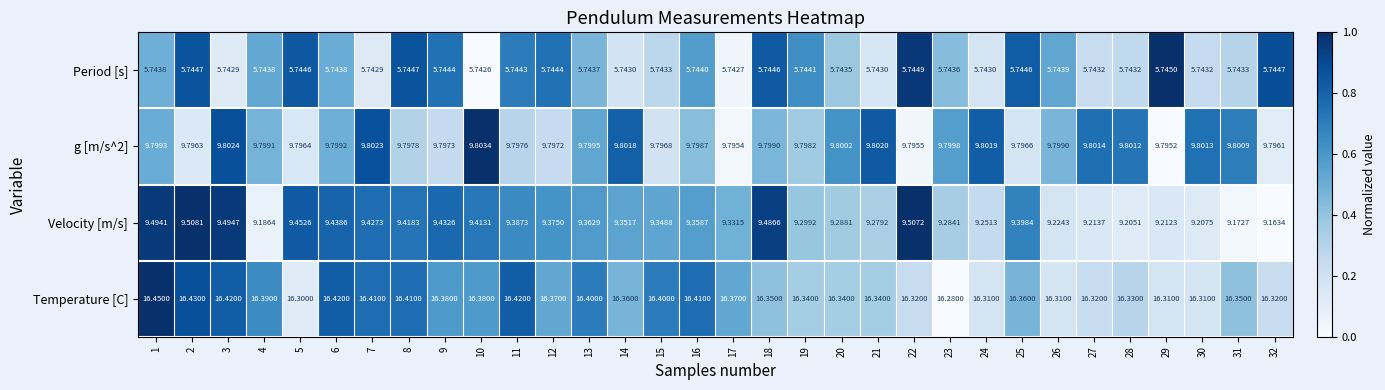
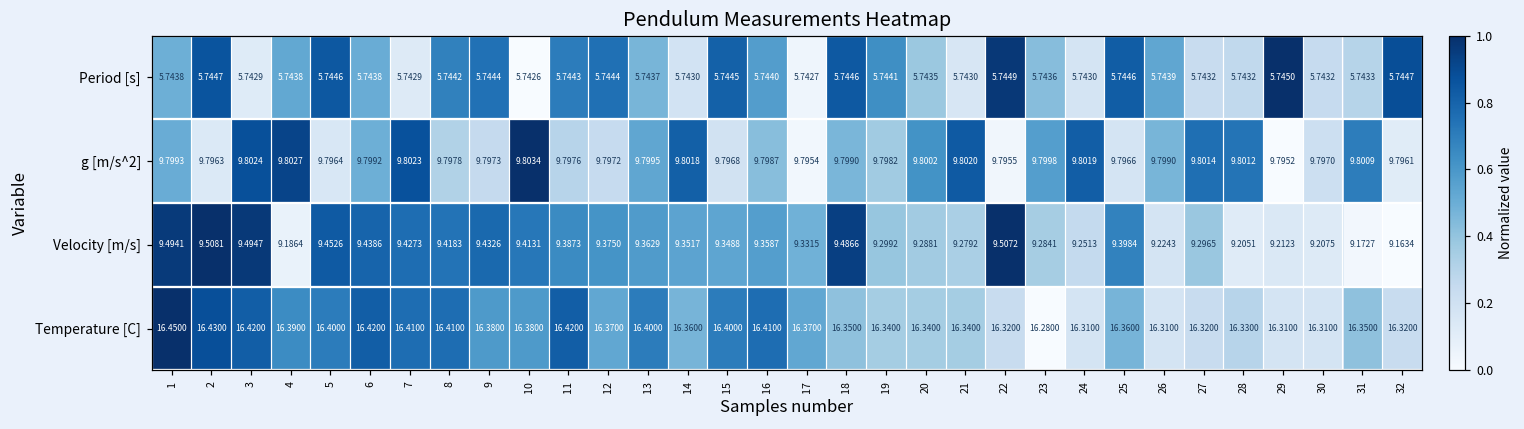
  {
    "Period [s]": {
      "1": 5.7438,
      "2": 5.7447,
      "3": 5.7429,
      "4": 5.7438,
      "5": 5.7446,
      "6": 5.7438,
      "7": 5.7429,
-     "8": 5.7447,
+     "8": 5.7442,
      "9": 5.7444,
      "10": 5.7426,
      "11": 5.7443,
      "12": 5.7444,
      "13": 5.7437,
      "14": 5.7430,
-     "15": 5.7433,
+     "15": 5.7445,
      "16": 5.7440,
      "17": 5.7427,
      "18": 5.7446,
      "19": 5.7441,
      "20": 5.7435,
      "21": 5.7430,
      "22": 5.7449,
      "23": 5.7436,
      "24": 5.7430,
      "25": 5.7446,
      "26": 5.7439,
      "27": 5.7432,
      "28": 5.7432,
      "29": 5.7450,
      "30": 5.7432,
      "31": 5.7433,
      "32": 5.7447
    },
    "g [m/s^2]": {
      "1": 9.7993,
      "2": 9.7963,
      "3": 9.8024,
-     "4": 9.7991,
+     "4": 9.8027,
      "5": 9.7964,
      "6": 9.7992,
      "7": 9.8023,
      "8": 9.7978,
      "9": 9.7973,
      "10": 9.8034,
      "11": 9.7976,
      "12": 9.7972,
      "13": 9.7995,
      "14": 9.8018,
      "15": 9.7968,
      "16": 9.7987,
      "17": 9.7954,
      "18": 9.7990,
      "19": 9.7982,
      "20": 9.8002,
      "21": 9.8020,
      "22": 9.7955,
      "23": 9.7998,
      "24": 9.8019,
      "25": 9.7966,
      "26": 9.7990,
      "27": 9.8014,
      "28": 9.8012,
      "29": 9.7952,
-     "30": 9.8013,
+     "30": 9.7970,
      "31": 9.8009,
      "32": 9.7961
    },
    "Velocity [m/s]": {
      "1": 9.4941,
      "2": 9.5081,
      "3": 9.4947,
      "4": 9.1864,
      "5": 9.4526,
      "6": 9.4386,
      "7": 9.4273,
      "8": 9.4183,
      "9": 9.4326,
      "10": 9.4131,
      "11": 9.3873,
      "12": 9.3750,
      "13": 9.3629,
      "14": 9.3517,
      "15": 9.3488,
      "16": 9.3587,
      "17": 9.3315,
      "18": 9.4866,
      "19": 9.2992,
      "20": 9.2881,
      "21": 9.2792,
      "22": 9.5072,
      "23": 9.2841,
      "24": 9.2513,
      "25": 9.3984,
      "26": 9.2243,
-     "27": 9.2137,
+     "27": 9.2965,
      "28": 9.2051,
      "29": 9.2123,
      "30": 9.2075,
      "31": 9.1727,
      "32": 9.1634
    },
    "Temperature [C]": {
      "1": 16.4500,
      "2": 16.4300,
      "3": 16.4200,
      "4": 16.3900,
-     "5": 16.3000,
+     "5": 16.4000,
      "6": 16.4200,
      "7": 16.4100,
      "8": 16.4100,
      "9": 16.3800,
      "10": 16.3800,
      "11": 16.4200,
      "12": 16.3700,
      "13": 16.4000,
      "14": 16.3600,
      "15": 16.4000,
      "16": 16.4100,
      "17": 16.3700,
      "18": 16.3500,
      "19": 16.3400,
      "20": 16.3400,
      "21": 16.3400,
      "22": 16.3200,
      "23": 16.2800,
      "24": 16.3100,
      "25": 16.3600,
      "26": 16.3100,
      "27": 16.3200,
      "28": 16.3300,
      "29": 16.3100,
      "30": 16.3100,
      "31": 16.3500,
      "32": 16.3200
    }
  }
